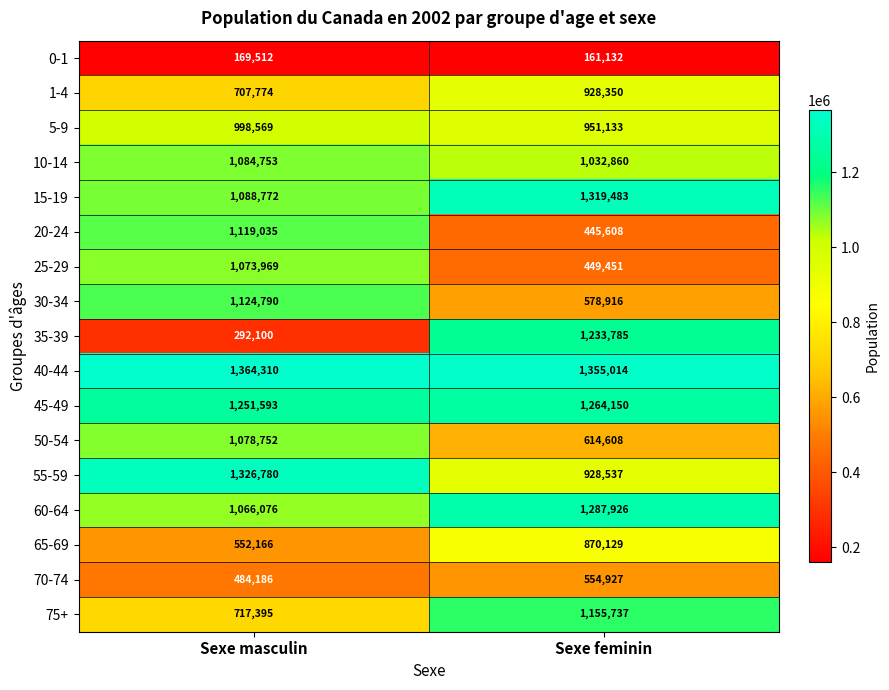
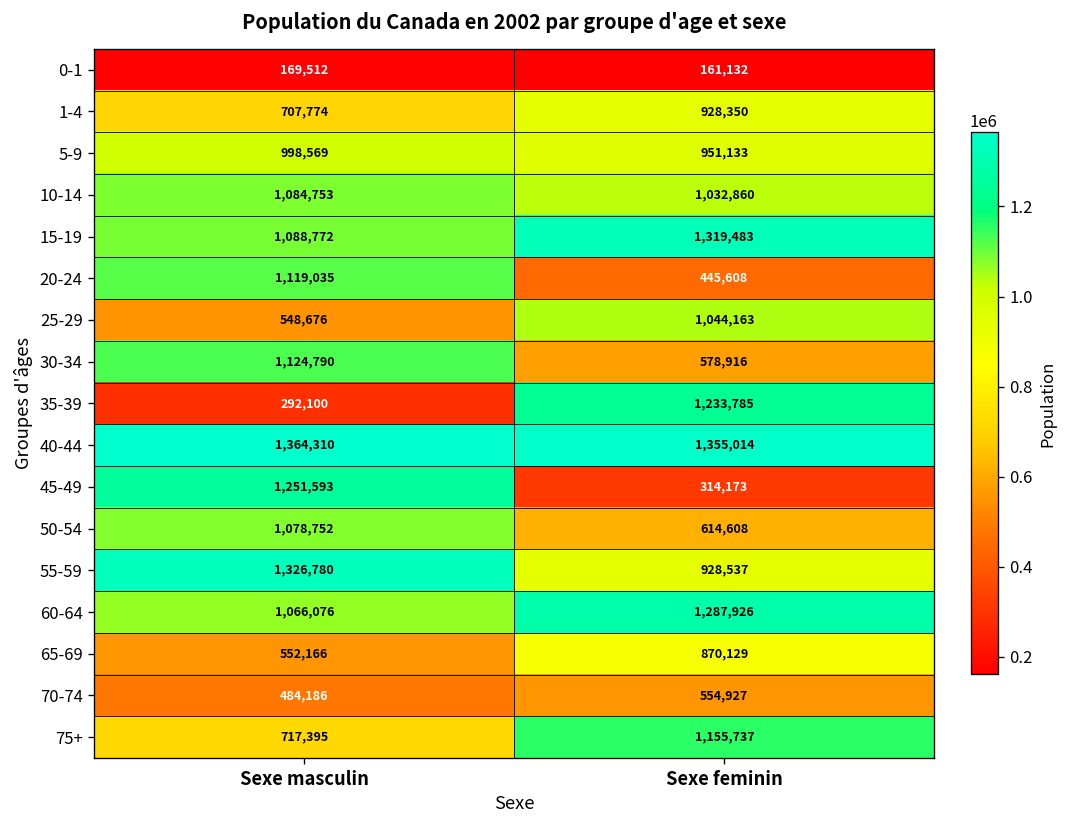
  {
    "0-1": {
      "Sexe masculin": "169,512",
      "Sexe feminin": "161,132"
    },
    "1-4": {
      "Sexe masculin": "707,774",
      "Sexe feminin": "928,350"
    },
    "5-9": {
      "Sexe masculin": "998,569",
      "Sexe feminin": "951,133"
    },
    "10-14": {
      "Sexe masculin": "1,084,753",
      "Sexe feminin": "1,032,860"
    },
    "15-19": {
      "Sexe masculin": "1,088,772",
      "Sexe feminin": "1,319,483"
    },
    "20-24": {
      "Sexe masculin": "1,119,035",
      "Sexe feminin": "445,608"
    },
    "25-29": {
-     "Sexe masculin": "1,073,969",
-     "Sexe feminin": "449,451"
+     "Sexe masculin": "548,676",
+     "Sexe feminin": "1,044,163"
    },
    "30-34": {
      "Sexe masculin": "1,124,790",
      "Sexe feminin": "578,916"
    },
    "35-39": {
      "Sexe masculin": "292,100",
      "Sexe feminin": "1,233,785"
    },
    "40-44": {
      "Sexe masculin": "1,364,310",
      "Sexe feminin": "1,355,014"
    },
    "45-49": {
      "Sexe masculin": "1,251,593",
-     "Sexe feminin": "1,264,150"
+     "Sexe feminin": "314,173"
    },
    "50-54": {
      "Sexe masculin": "1,078,752",
      "Sexe feminin": "614,608"
    },
    "55-59": {
      "Sexe masculin": "1,326,780",
      "Sexe feminin": "928,537"
    },
    "60-64": {
      "Sexe masculin": "1,066,076",
      "Sexe feminin": "1,287,926"
    },
    "65-69": {
      "Sexe masculin": "552,166",
      "Sexe feminin": "870,129"
    },
    "70-74": {
      "Sexe masculin": "484,186",
      "Sexe feminin": "554,927"
    },
    "75+": {
      "Sexe masculin": "717,395",
      "Sexe feminin": "1,155,737"
    }
  }
